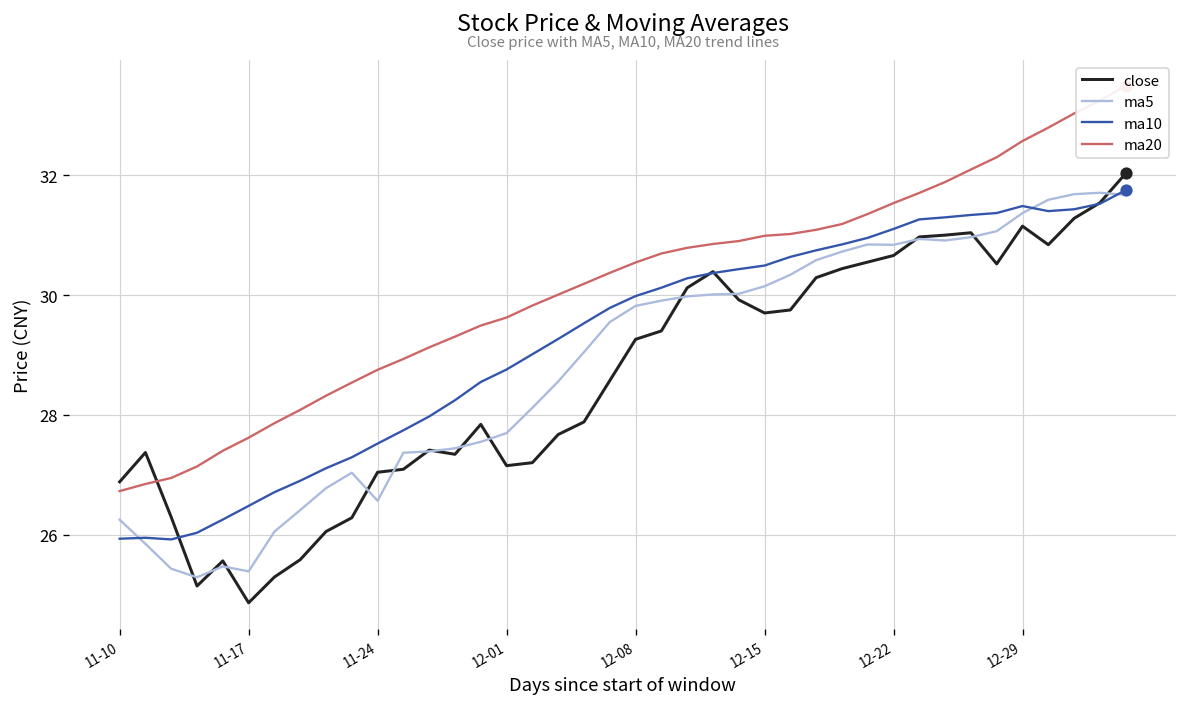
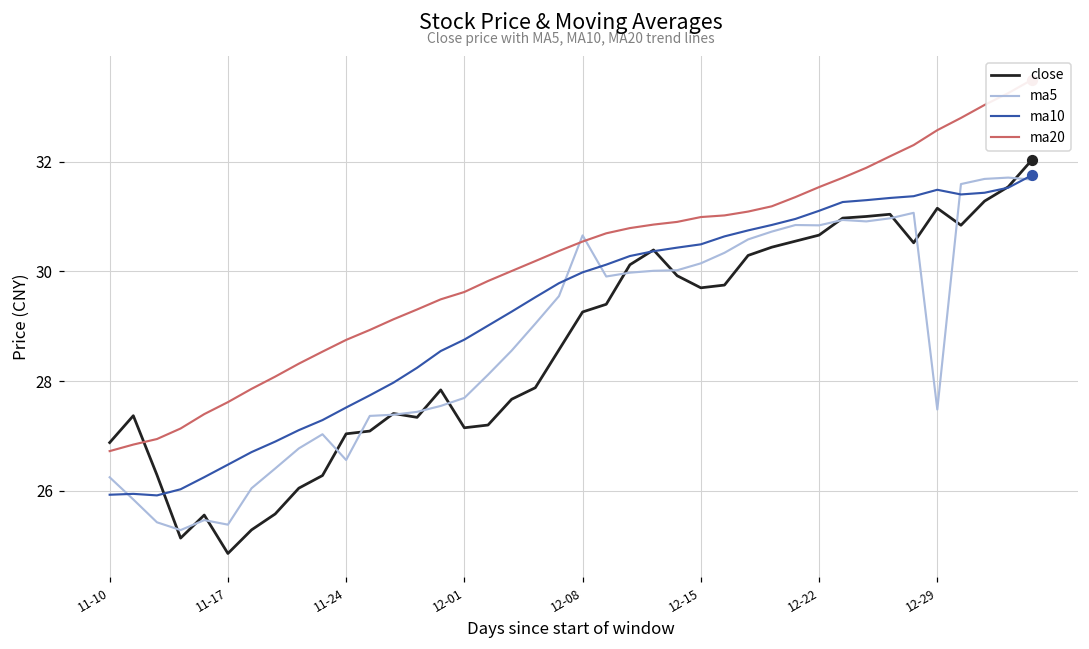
  {
    "ma5": {
      "11-10": 26.2,
      "11-17": 25.4,
      "11-24": 26.6,
      "12-01": 27.7,
-     "12-08": 29.8,
+     "12-08": 30.7,
      "12-15": 30.1,
      "12-22": 30.8,
-     "12-29": 31.4
+     "12-29": 27.5
    }
  }
